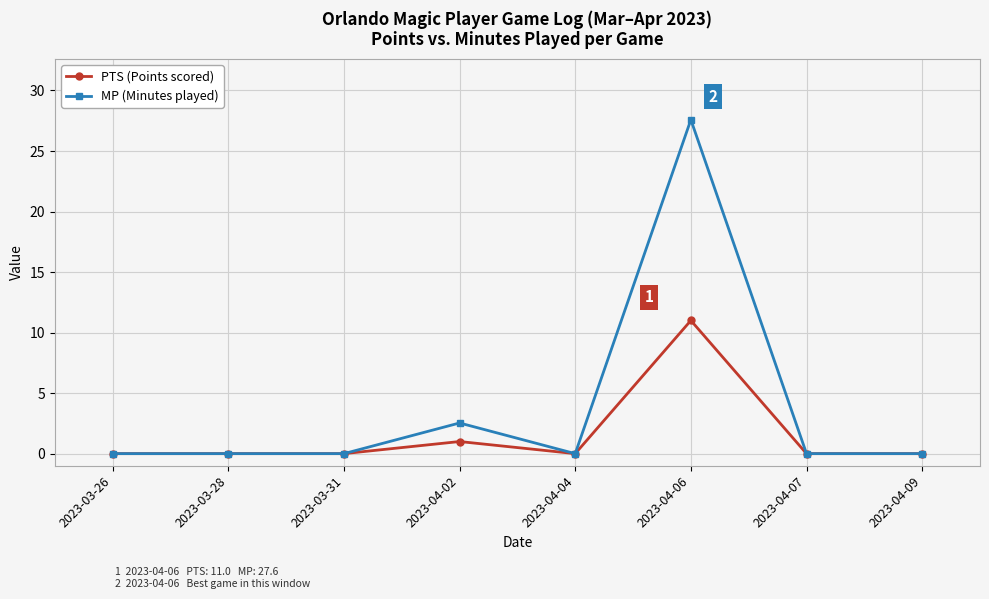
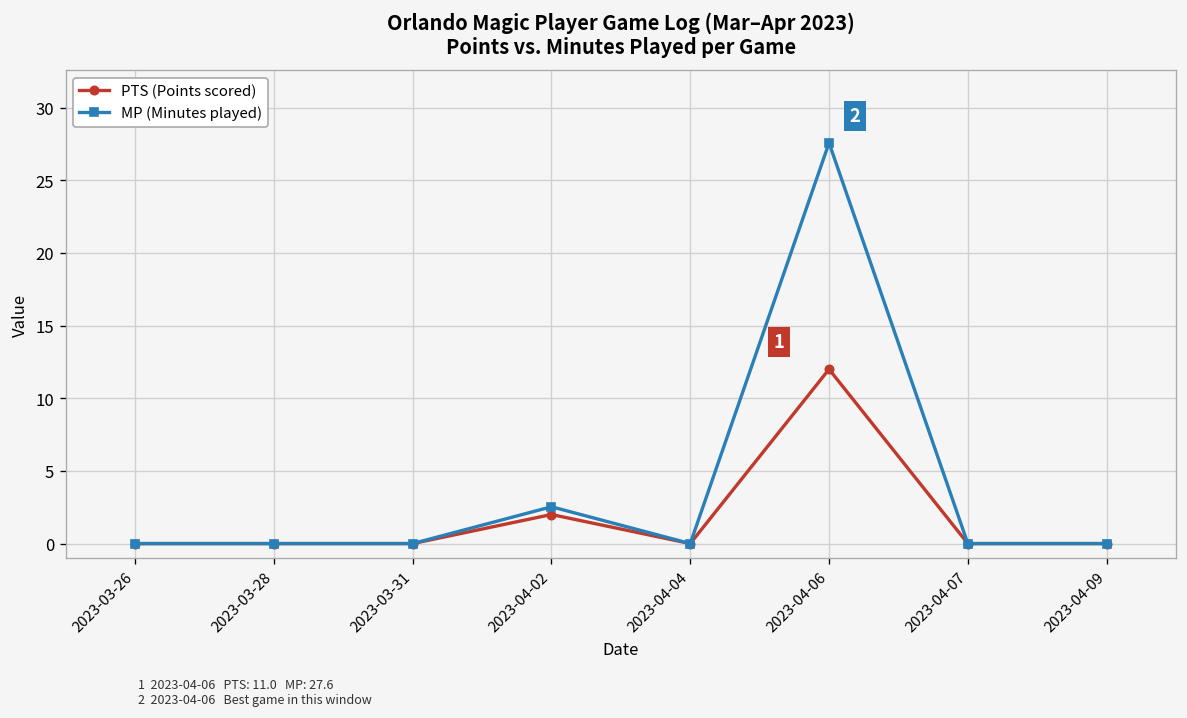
  {
    "PTS (Points scored)": {
-     "2023-04-02": 1,
-     "2023-04-06": 11
+     "2023-04-02": 2,
+     "2023-04-06": 12
    },
    "MP (Minutes played)": {
      "2023-04-02": 2.5
    }
  }
